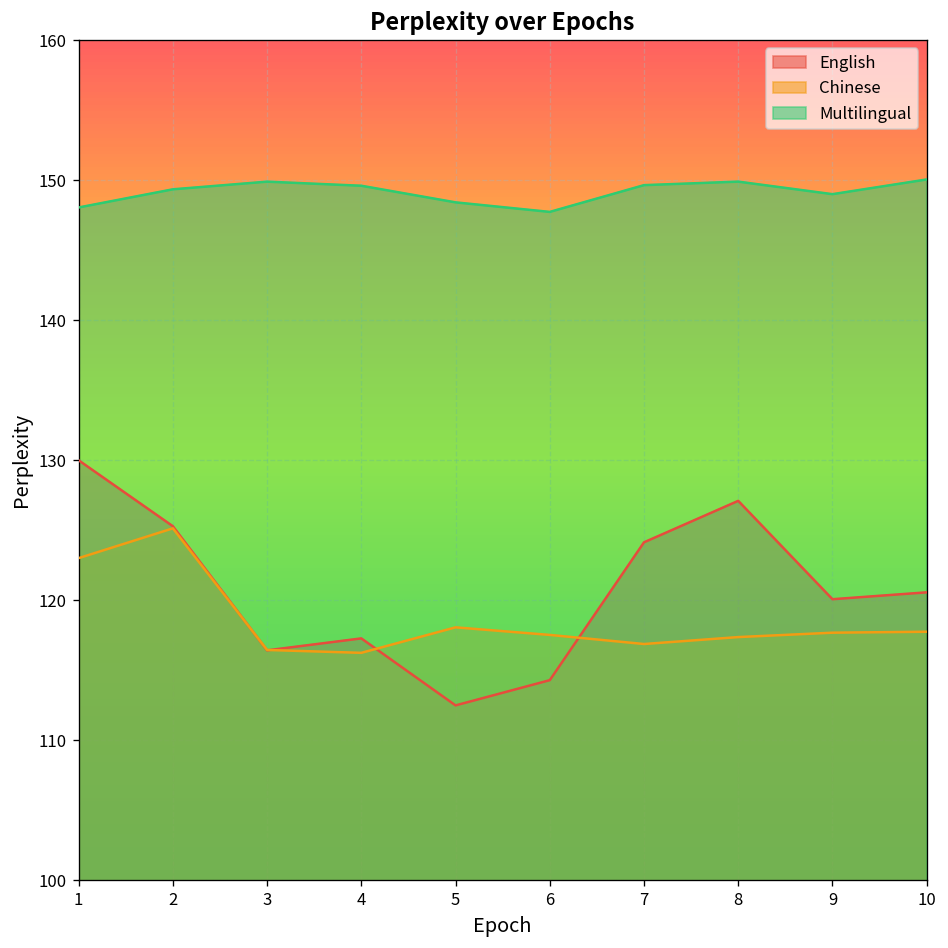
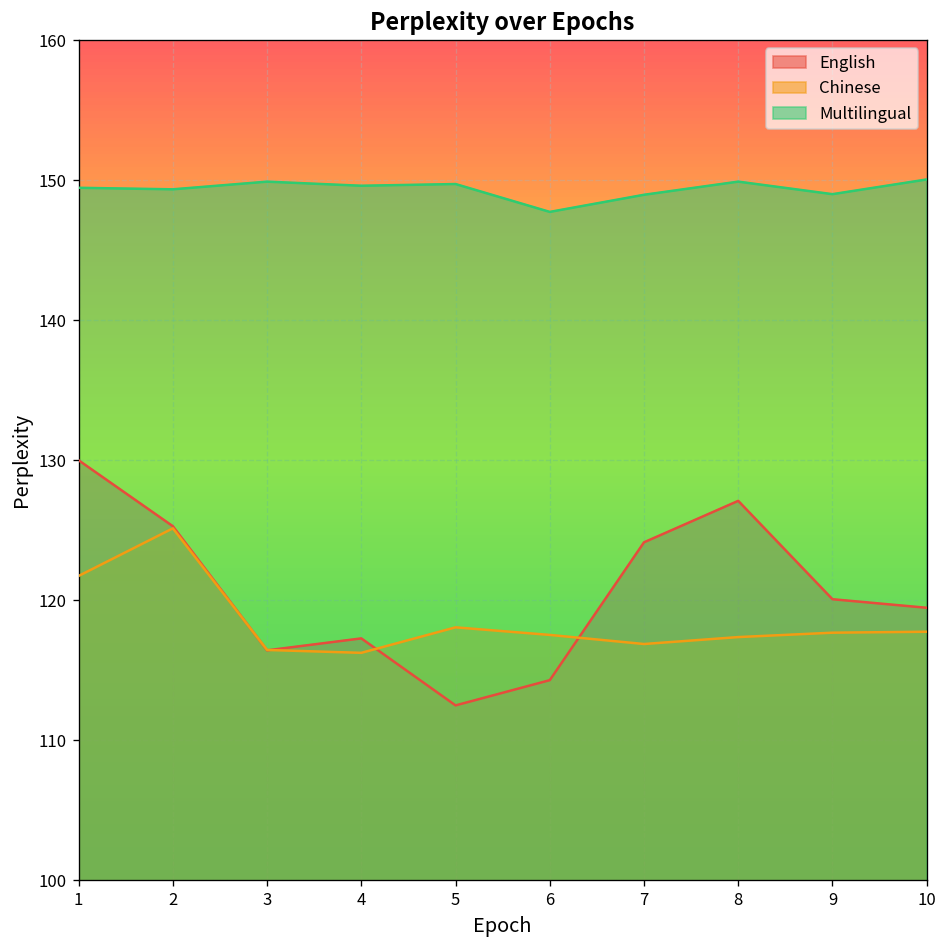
  {
    "English": {
      "1": 130.0,
      "4": 117.3,
      "5": 112.5,
      "6": 114.3,
      "7": 124.1,
      "8": 127.1,
      "9": 120.1,
-     "10": 120.6
+     "10": 119.5
    },
    "Chinese": {
-     "1": 123.0,
+     "1": 121.7,
      "4": 116.3,
      "5": 118.1,
      "6": 117.5,
      "7": 116.9,
      "8": 117.4,
      "9": 117.7,
      "10": 117.8
    },
    "Multilingual": {
-     "1": 148.0,
+     "1": 149.4,
      "2": 149.3,
      "3": 149.9,
      "4": 149.6,
-     "5": 148.4,
+     "5": 149.7,
      "6": 147.7,
-     "7": 149.6,
+     "7": 149.0,
      "8": 149.9,
      "9": 149.0,
      "10": 150.0
    }
  }
